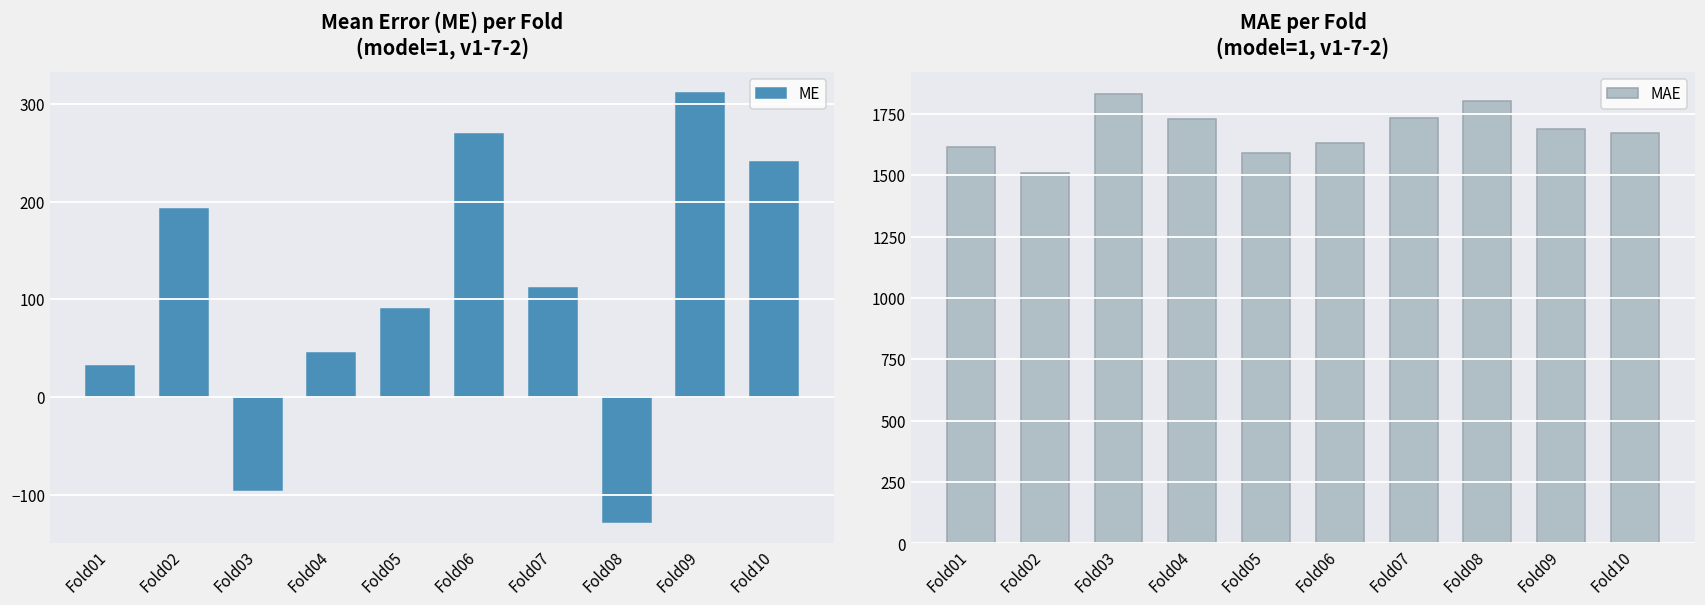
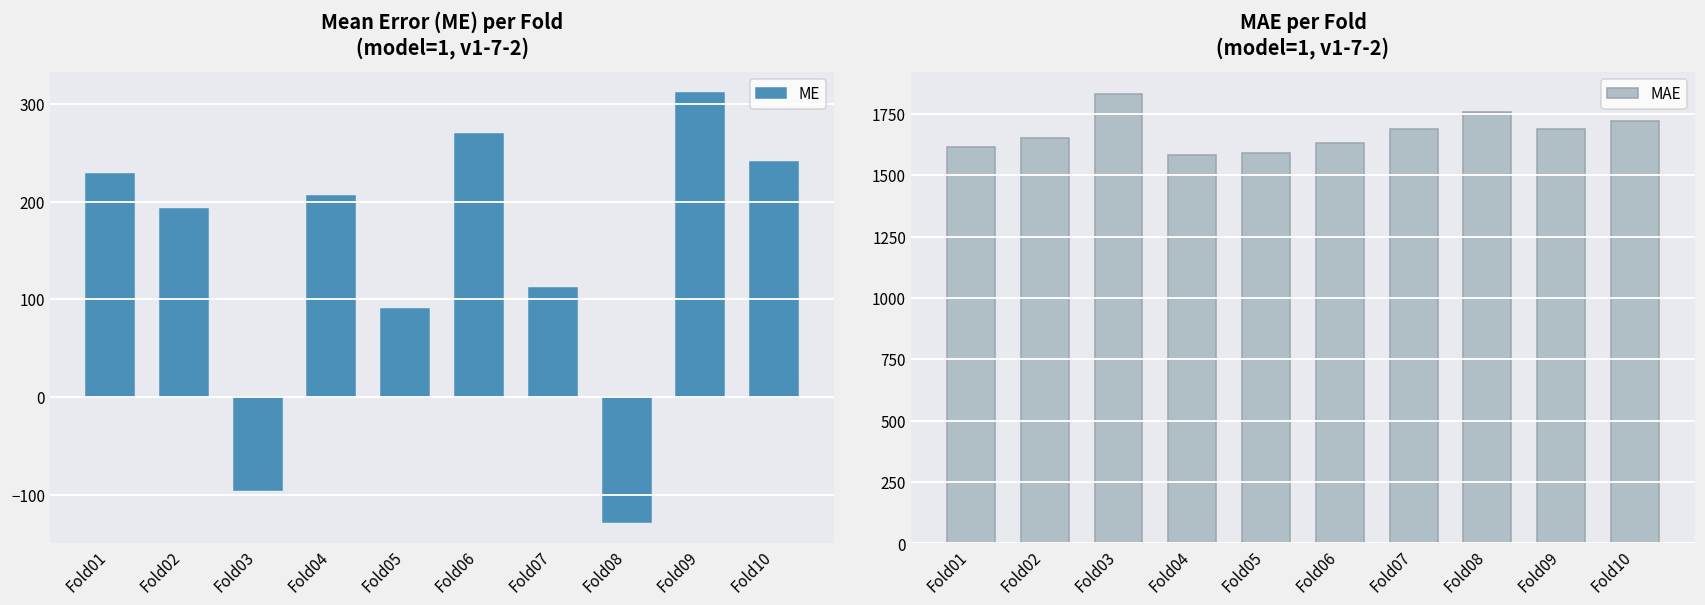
  {
    "Mean Error (ME) per Fold (model=1, v1-7-2)": {
-     "Fold01": 30,
+     "Fold01": 230,
      "Fold02": 190,
      "Fold03": -90,
-     "Fold04": 50,
+     "Fold04": 210,
      "Fold05": 90,
      "Fold06": 270,
      "Fold07": 110,
      "Fold08": -130,
      "Fold09": 310,
      "Fold10": 240
    },
    "MAE per Fold (model=1, v1-7-2)": {
      "Fold01": 1610,
-     "Fold02": 1510,
+     "Fold02": 1650,
      "Fold03": 1830,
-     "Fold04": 1730,
+     "Fold04": 1580,
      "Fold05": 1590,
      "Fold06": 1630,
-     "Fold07": 1730,
-     "Fold08": 1800,
+     "Fold07": 1690,
+     "Fold08": 1760,
      "Fold09": 1690,
-     "Fold10": 1670
+     "Fold10": 1720
    }
  }
